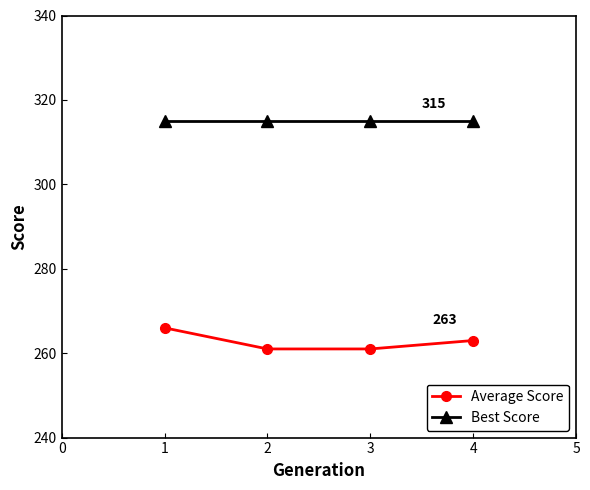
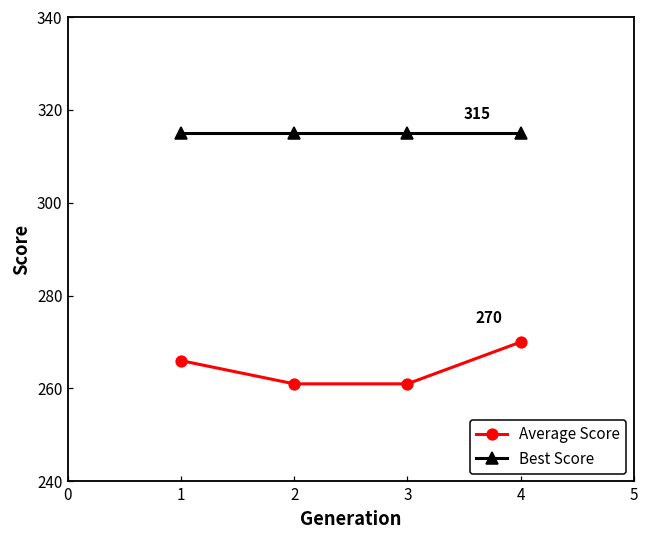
  {
    "Average Score": {
-     "4": 263
+     "4": 270
    },
    "Best Score": {
      "1": 315,
      "2": 315,
      "3": 315,
      "4": 315
    }
  }
